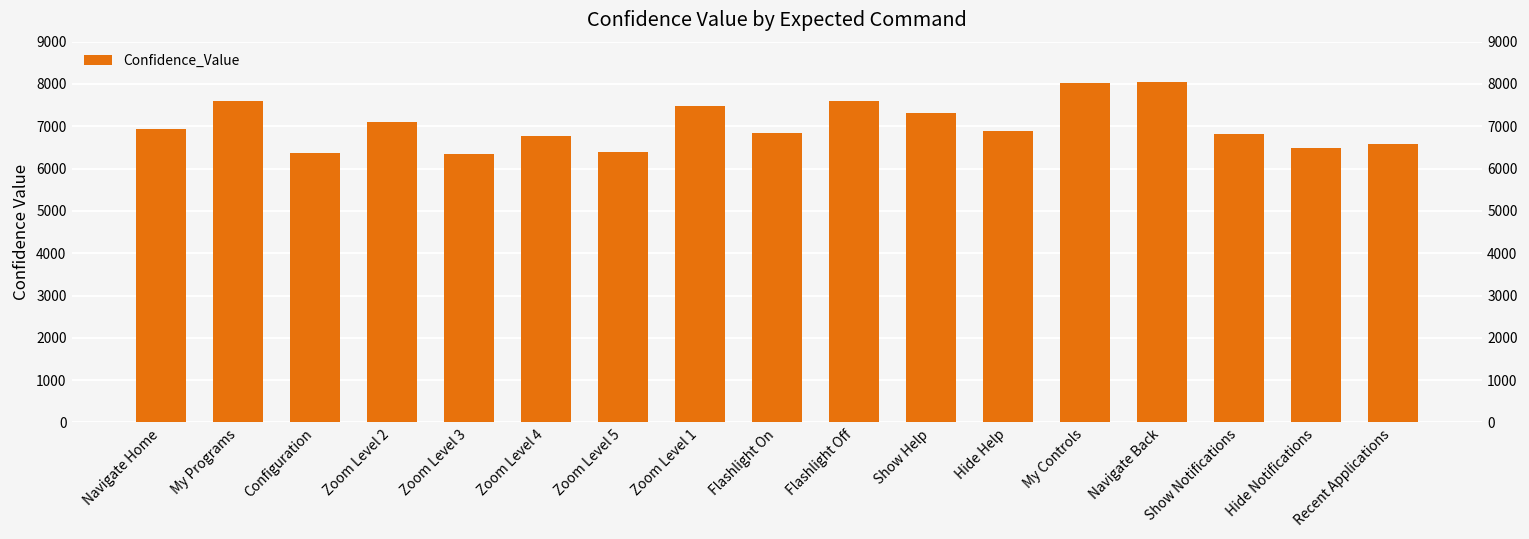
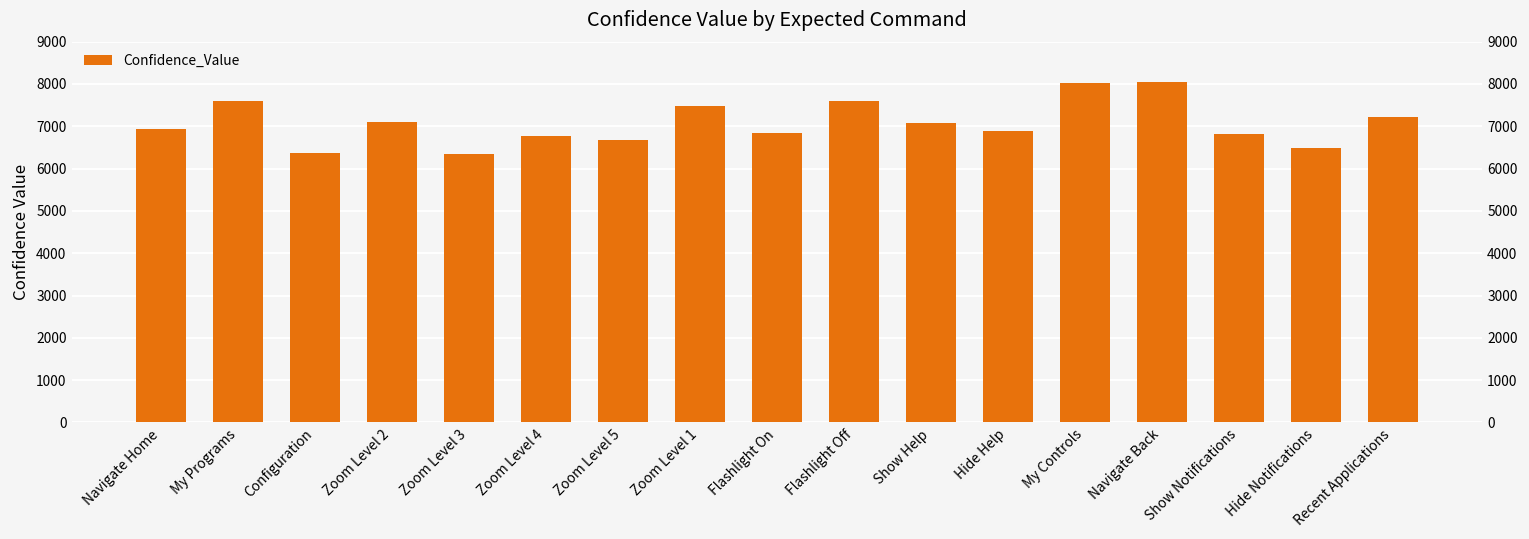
  {
    "Navigate Home": 6900,
    "My Programs": 7600,
    "Configuration": 6400,
    "Zoom Level 2": 7100,
    "Zoom Level 3": 6400,
    "Zoom Level 4": 6800,
-   "Zoom Level 5": 6400,
+   "Zoom Level 5": 6700,
    "Zoom Level 1": 7500,
    "Flashlight On": 6800,
    "Flashlight Off": 7600,
-   "Show Help": 7300,
+   "Show Help": 7100,
    "Hide Help": 6900,
    "My Controls": 8000,
    "Navigate Back": 8100,
    "Show Notifications": 6800,
    "Hide Notifications": 6500,
-   "Recent Applications": 6600
+   "Recent Applications": 7200
  }
